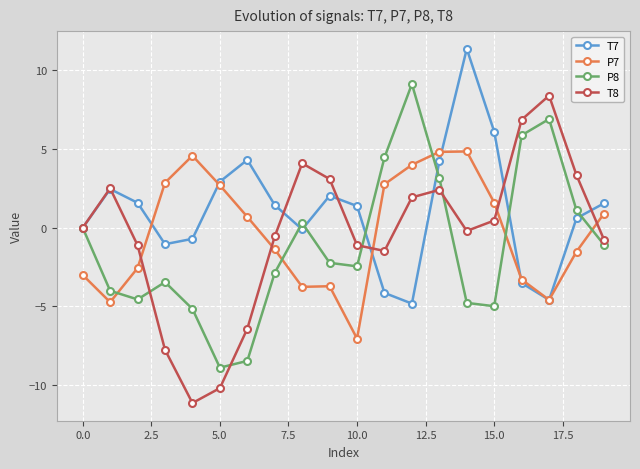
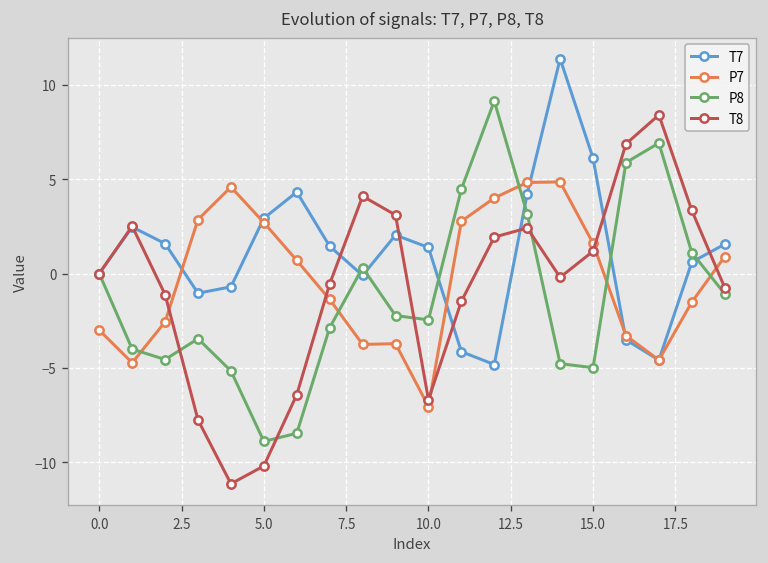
  {
    "T7": {
      "5.0": 2.9,
      "10.0": 1.4,
      "15.0": 6.1
    },
    "P7": {
      "0.0": -3.0,
      "5.0": 2.7,
      "10.0": -7.0,
      "15.0": 1.6
    },
    "P8": {
      "5.0": -8.9,
      "10.0": -2.5,
      "15.0": -5.0
    },
    "T8": {
      "5.0": -10.2,
-     "10.0": -1.1,
-     "15.0": 0.5
+     "10.0": -6.7,
+     "15.0": 1.2
    }
  }
